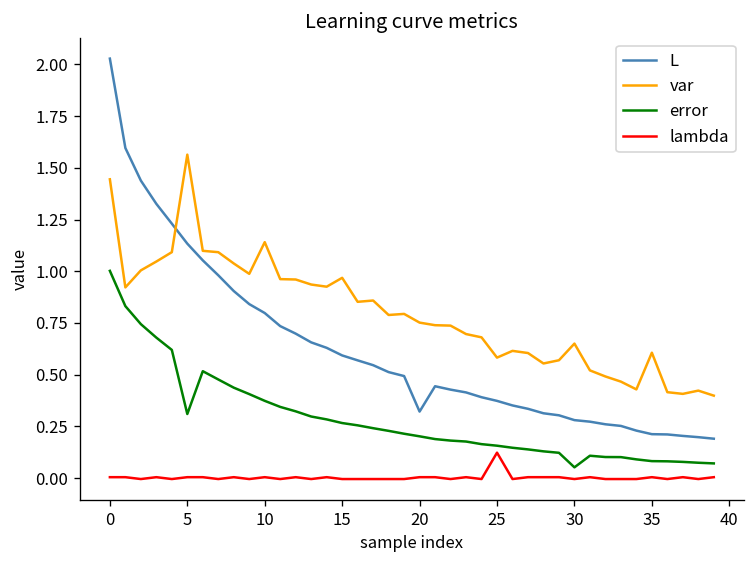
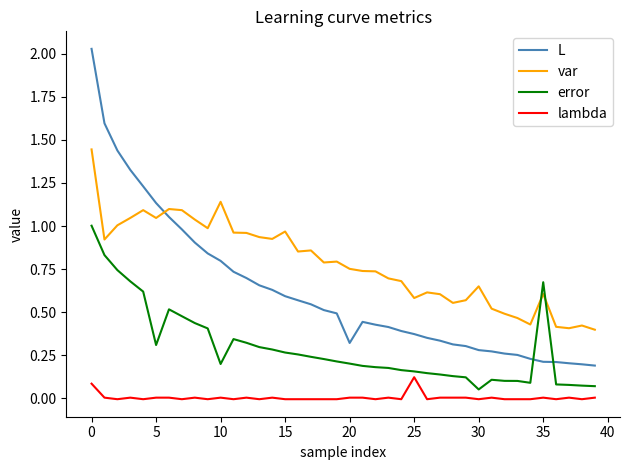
  {
    "L": {
      "0": 2.03,
      "5": 1.13,
      "10": 0.80,
      "15": 0.59,
      "20": 0.32,
      "25": 0.37,
      "30": 0.28,
      "35": 0.21
    },
    "var": {
      "0": 1.44,
-     "5": 1.56,
+     "5": 1.05,
      "10": 1.14,
      "15": 0.97,
      "20": 0.75,
      "25": 0.58,
      "30": 0.65,
      "35": 0.61
    },
    "error": {
      "0": 1.00,
      "5": 0.31,
-     "10": 0.37,
+     "10": 0.20,
      "15": 0.27,
      "20": 0.20,
      "25": 0.16,
      "30": 0.05,
-     "35": 0.08
+     "35": 0.67
    },
    "lambda": {
-     "0": 0.00,
+     "0": 0.09,
      "5": 0.00,
      "10": 0.00,
      "15": 0.00,
      "20": 0.00,
      "25": 0.12,
      "30": 0.00,
      "35": 0.00
    }
  }
